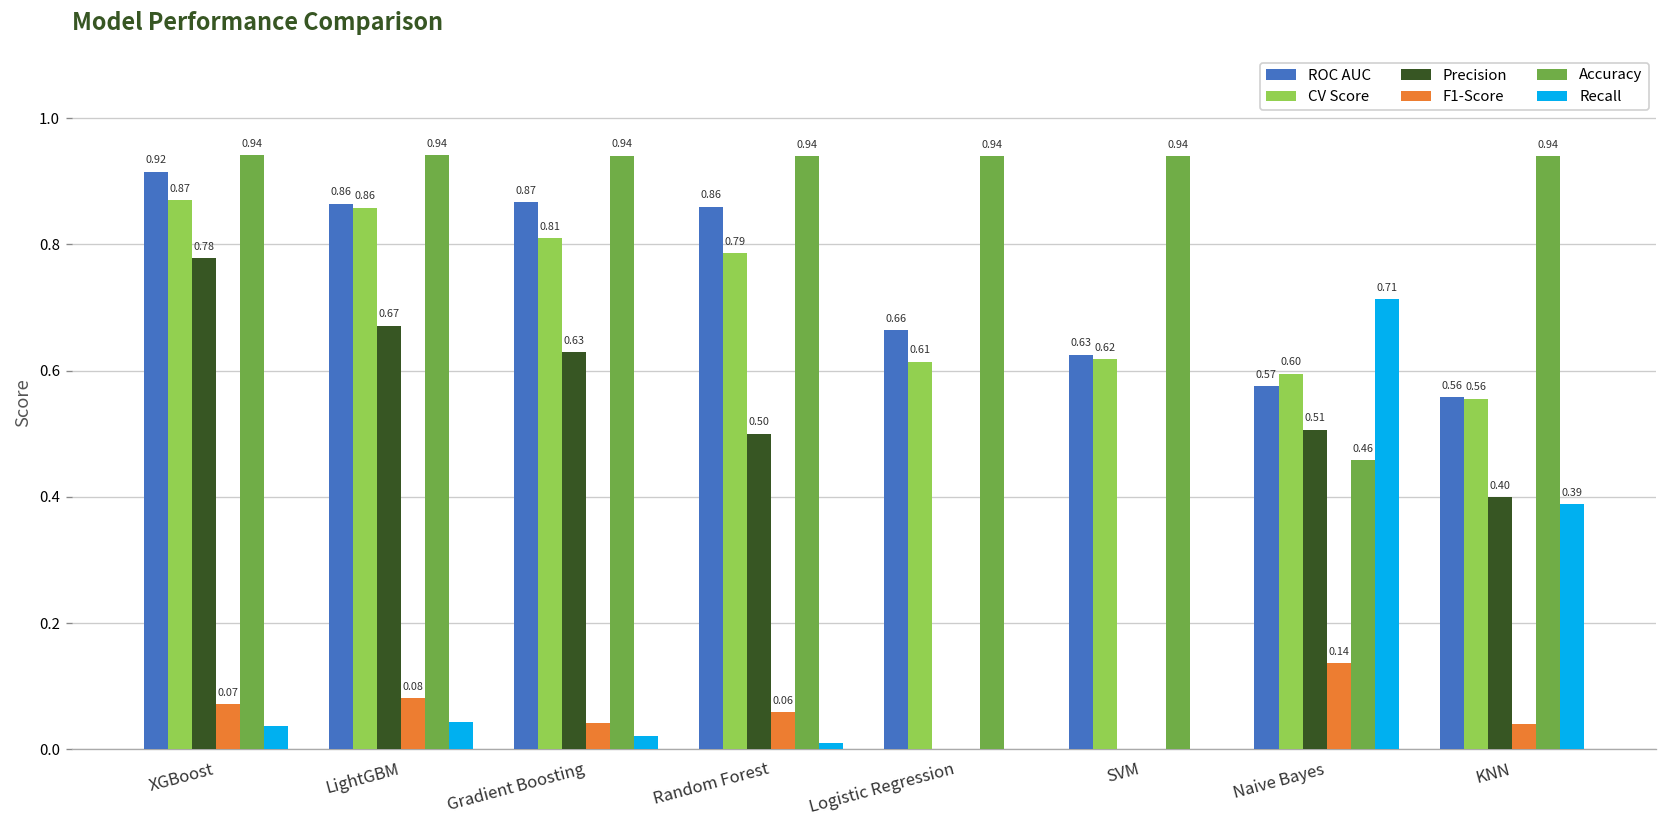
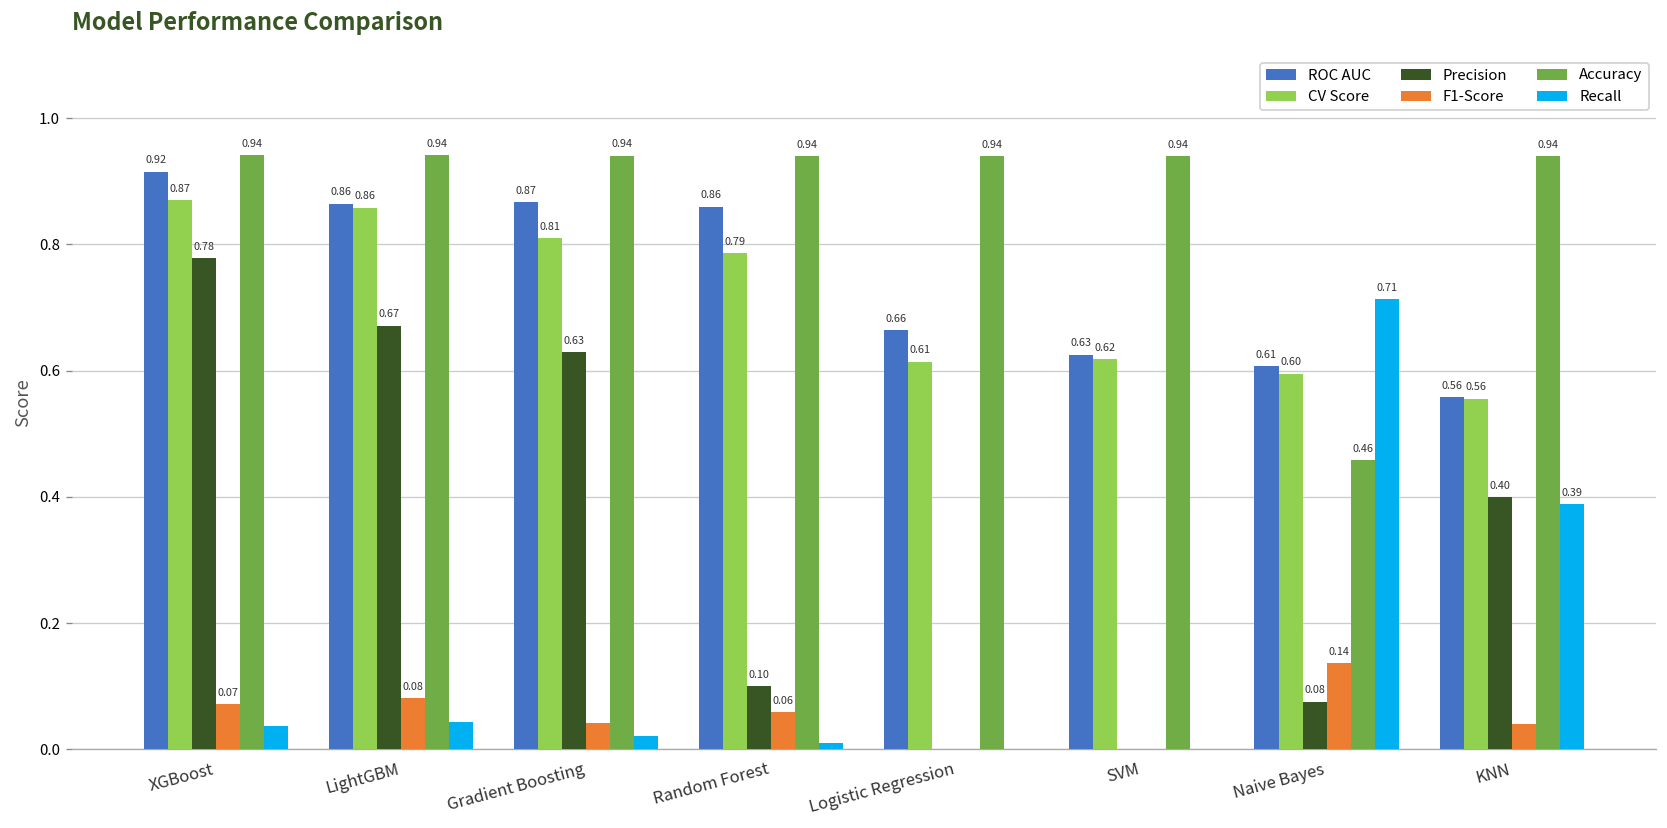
  {
    "ROC AUC": {
      "XGBoost": 0.92,
      "LightGBM": 0.86,
      "Gradient Boosting": 0.87,
      "Random Forest": 0.86,
      "Logistic Regression": 0.66,
      "SVM": 0.63,
-     "Naive Bayes": 0.57,
+     "Naive Bayes": 0.61,
      "KNN": 0.56
    },
    "Precision": {
      "XGBoost": 0.78,
      "LightGBM": 0.67,
      "Gradient Boosting": 0.63,
-     "Random Forest": 0.50,
-     "Naive Bayes": 0.51,
+     "Random Forest": 0.10,
+     "Naive Bayes": 0.08,
      "KNN": 0.40
    },
    "F1-Score": {
      "XGBoost": 0.07,
      "LightGBM": 0.08,
      "Random Forest": 0.06,
      "Naive Bayes": 0.14
    },
    "Recall": {
      "Naive Bayes": 0.71,
      "KNN": 0.39
    }
  }
